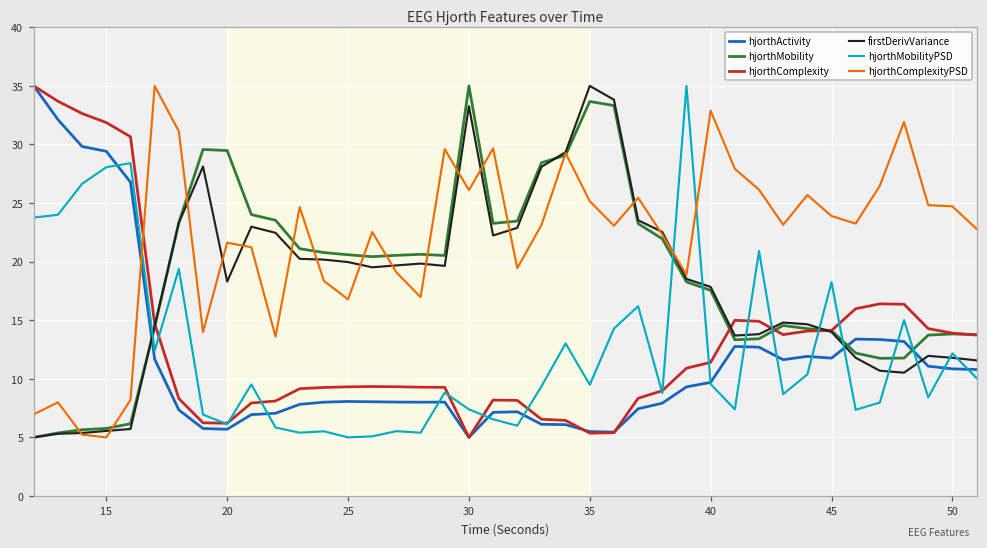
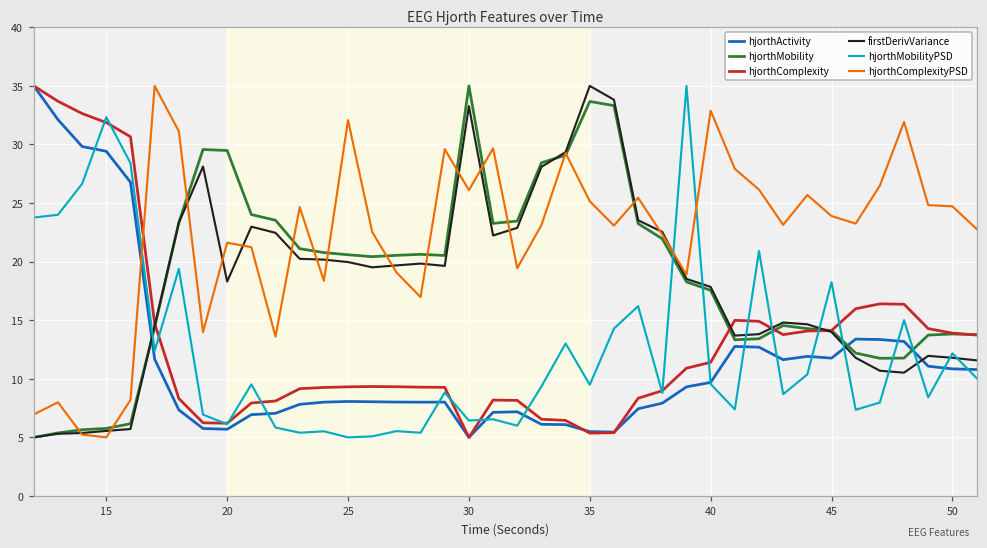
  {
    "hjorthActivity": {
      "15": 29.4,
      "20": 5.7,
      "25": 8.1,
      "45": 11.8,
      "50": 10.8
    },
    "hjorthMobility": {
      "20": 29.5,
      "25": 20.6,
      "30": 35.0,
      "35": 33.7,
      "40": 17.6
    },
    "hjorthComplexity": {
      "15": 31.9,
      "25": 9.3,
      "40": 11.4
    },
    "firstDerivVariance": {
      "20": 18.3,
      "25": 20.0,
      "30": 33.3,
      "35": 35.0,
      "40": 17.8,
      "50": 11.8
    },
    "hjorthMobilityPSD": {
-     "15": 28.1,
+     "15": 32.3,
      "25": 5.0,
-     "30": 7.4,
+     "30": 6.4,
      "35": 9.5,
      "45": 18.2,
      "50": 12.2
    },
    "hjorthComplexityPSD": {
      "15": 5.0,
      "20": 21.6,
-     "25": 16.8,
+     "25": 32.1,
      "30": 26.1,
      "35": 25.2,
      "40": 32.9,
      "45": 23.9,
      "50": 24.7
    }
  }
